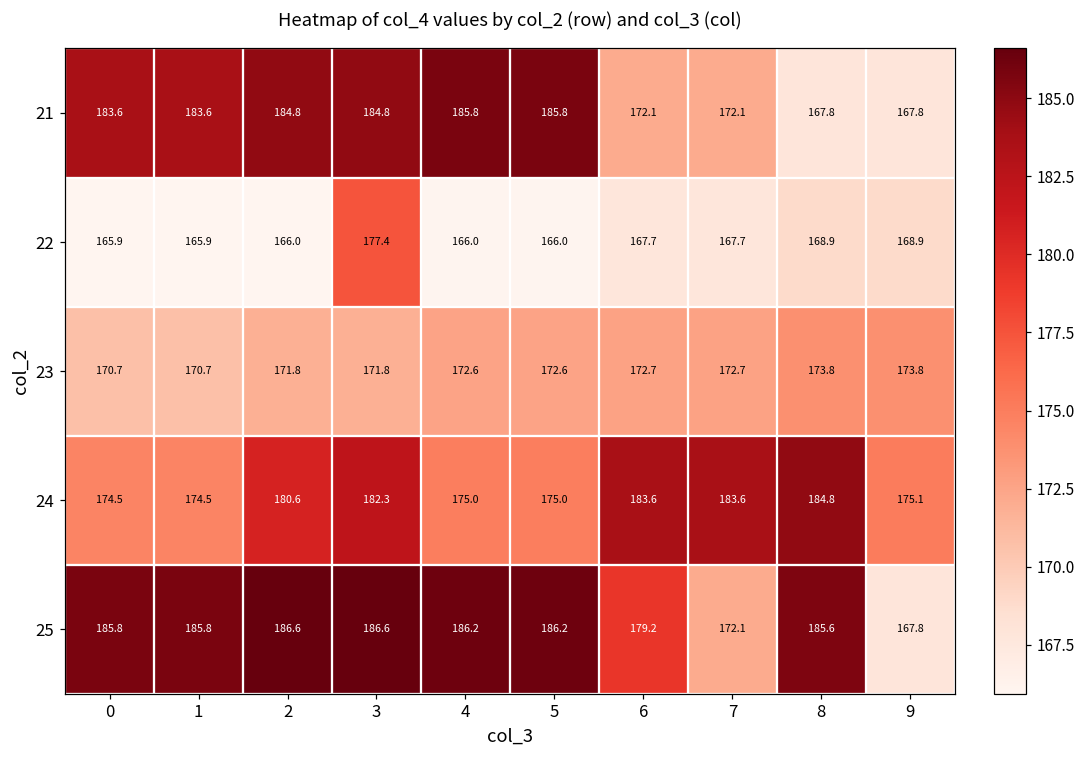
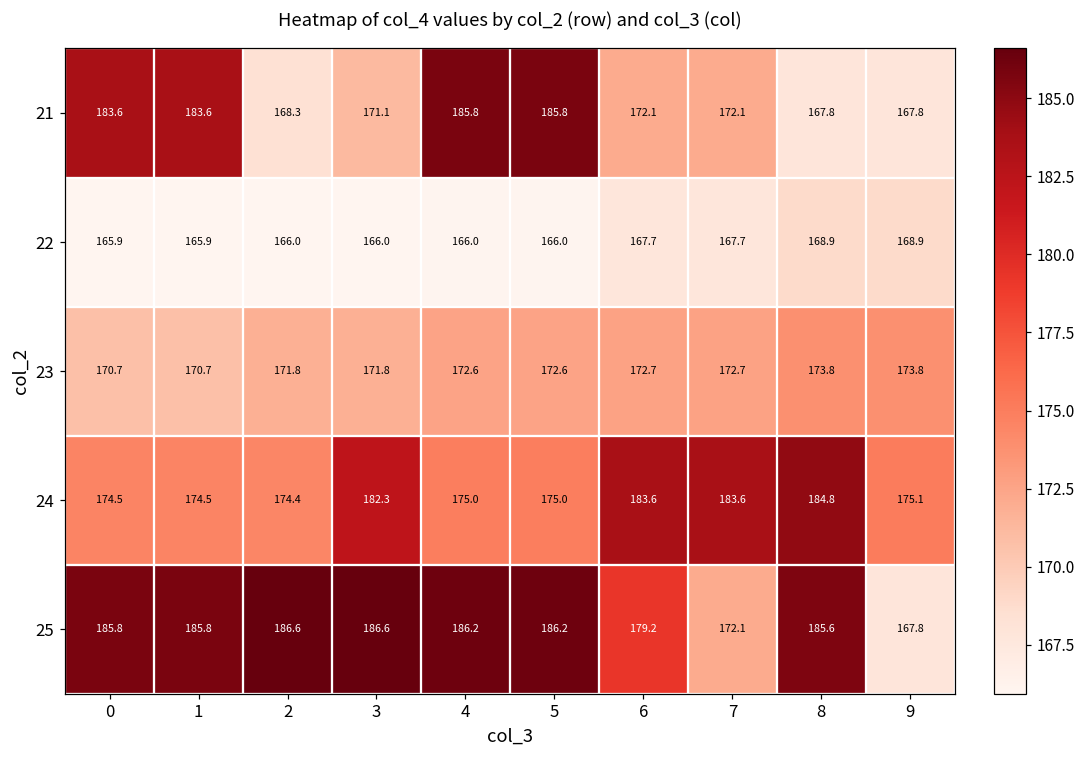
  {
    "21": {
      "0": 183.6,
      "1": 183.6,
-     "2": 184.8,
-     "3": 184.8,
+     "2": 168.3,
+     "3": 171.1,
      "4": 185.8,
      "5": 185.8,
      "6": 172.1,
      "7": 172.1,
      "8": 167.8,
      "9": 167.8
    },
    "22": {
      "0": 165.9,
      "1": 165.9,
      "2": 166.0,
-     "3": 177.4,
+     "3": 166.0,
      "4": 166.0,
      "5": 166.0,
      "6": 167.7,
      "7": 167.7,
      "8": 168.9,
      "9": 168.9
    },
    "23": {
      "0": 170.7,
      "1": 170.7,
      "2": 171.8,
      "3": 171.8,
      "4": 172.6,
      "5": 172.6,
      "6": 172.7,
      "7": 172.7,
      "8": 173.8,
      "9": 173.8
    },
    "24": {
      "0": 174.5,
      "1": 174.5,
-     "2": 180.6,
+     "2": 174.4,
      "3": 182.3,
      "4": 175.0,
      "5": 175.0,
      "6": 183.6,
      "7": 183.6,
      "8": 184.8,
      "9": 175.1
    },
    "25": {
      "0": 185.8,
      "1": 185.8,
      "2": 186.6,
      "3": 186.6,
      "4": 186.2,
      "5": 186.2,
      "6": 179.2,
      "7": 172.1,
      "8": 185.6,
      "9": 167.8
    }
  }
